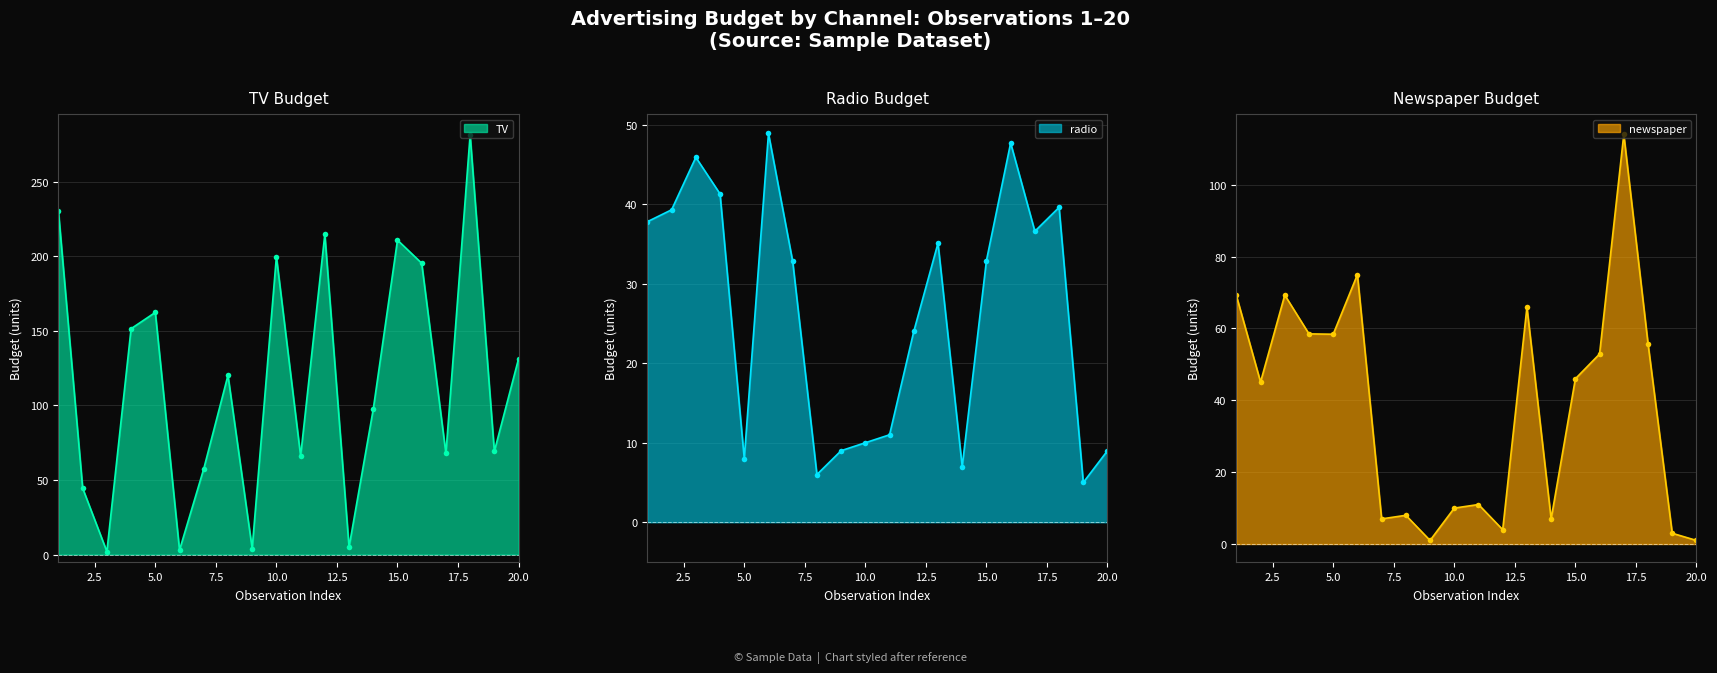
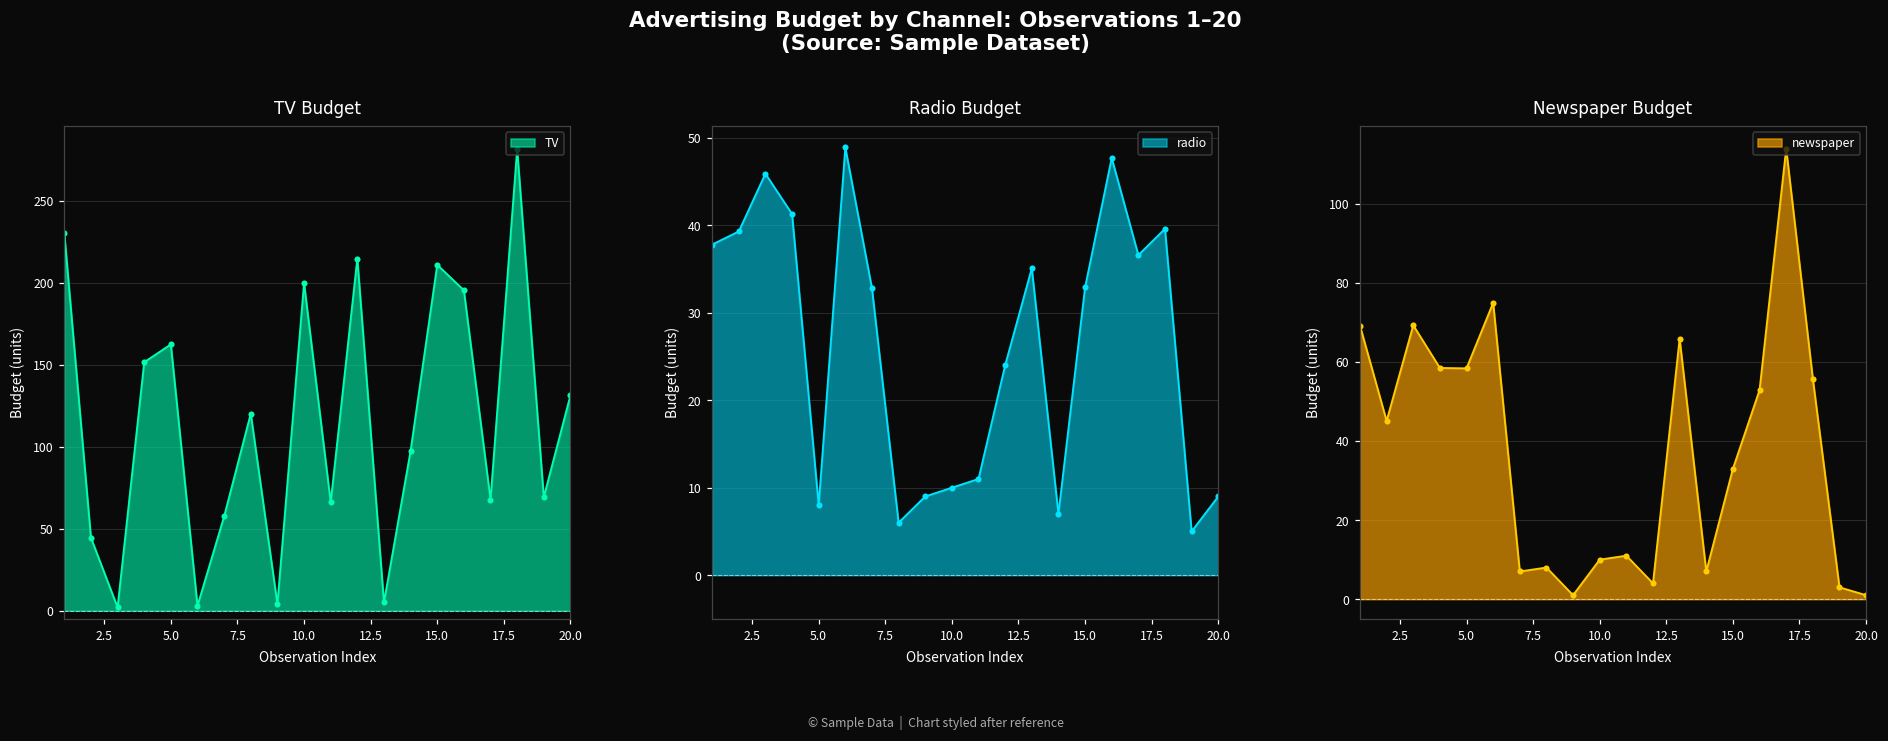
  {
    "TV Budget": {
      "5.0": 162,
      "10.0": 200,
      "15.0": 211,
      "20.0": 131
    },
    "Radio Budget": {
      "5.0": 8,
      "10.0": 10,
      "15.0": 33,
      "20.0": 9
    },
    "Newspaper Budget": {
      "5.0": 58,
      "10.0": 10,
-     "15.0": 46,
+     "15.0": 33,
      "20.0": 1
    }
  }
